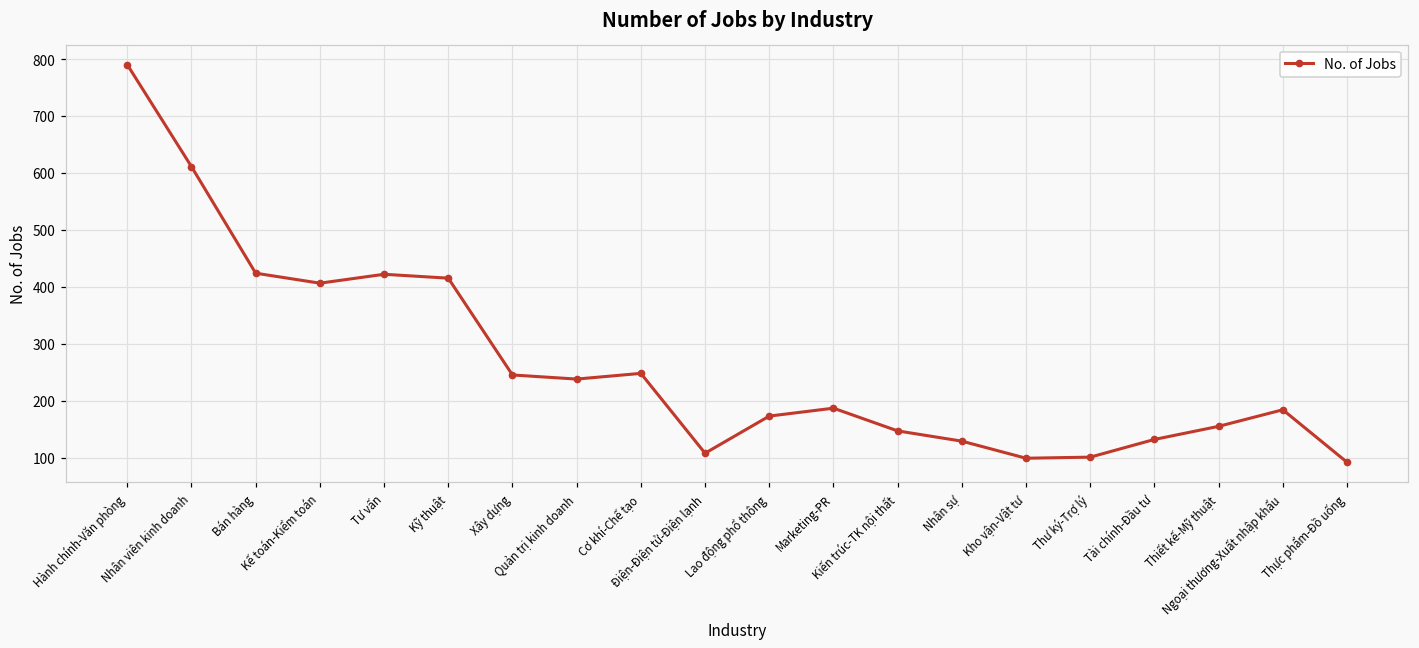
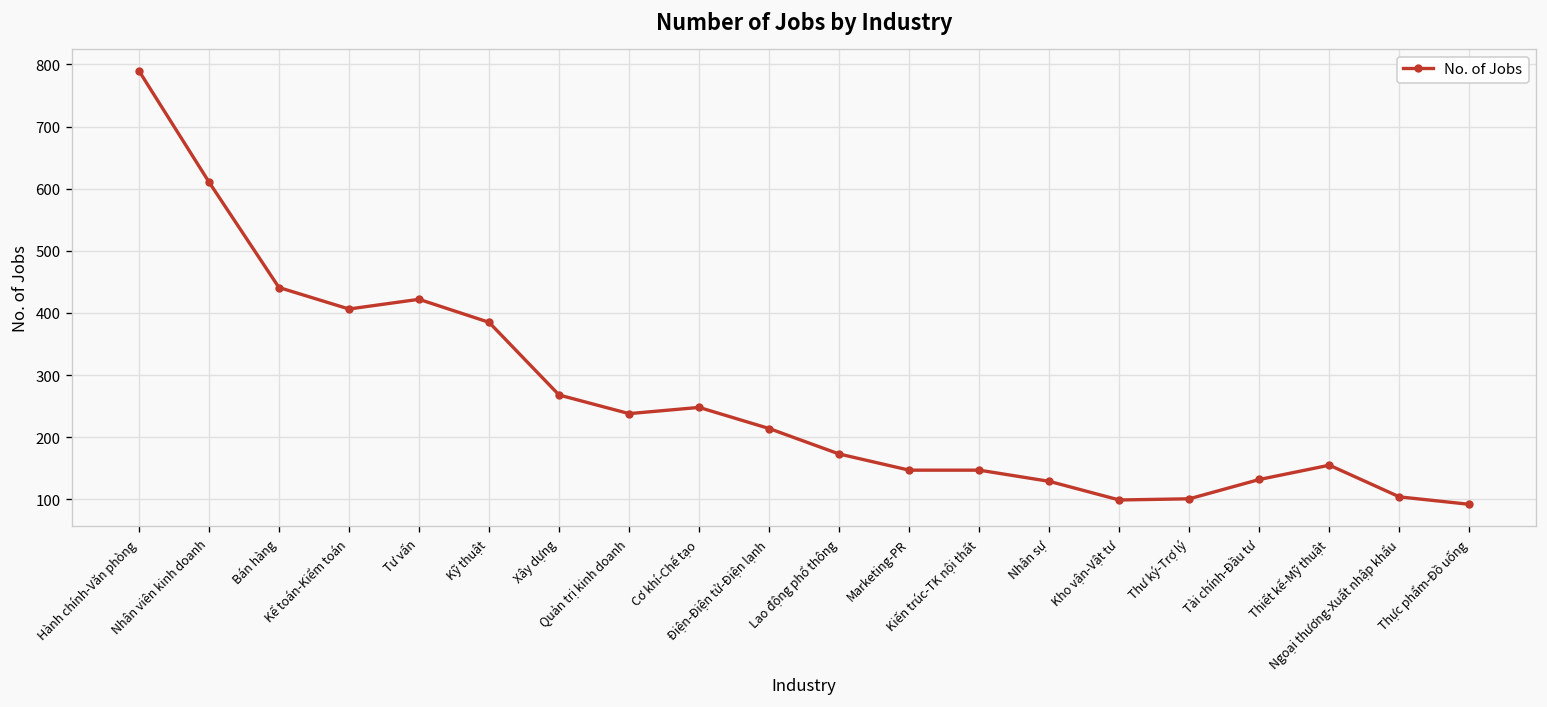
  {
    "Hành chính-Văn phòng": 790,
    "Nhân viên kinh doanh": 610,
-   "Bán hàng": 420,
+   "Bán hàng": 440,
    "Kế toán-Kiểm toán": 410,
    "Tư vấn": 420,
-   "Kỹ thuật": 420,
-   "Xây dựng": 250,
+   "Kỹ thuật": 390,
+   "Xây dựng": 270,
    "Quản trị kinh doanh": 240,
    "Cơ khí-Chế tạo": 250,
-   "Điện-Điện tử-Điện lạnh": 110,
+   "Điện-Điện tử-Điện lạnh": 210,
    "Lao động phổ thông": 170,
-   "Marketing-PR": 190,
+   "Marketing-PR": 150,
    "Kiến trúc-TK nội thất": 150,
    "Nhân sự": 130,
    "Kho vận-Vật tư": 100,
    "Thư ký-Trợ lý": 100,
    "Tài chính-Đầu tư": 130,
    "Thiết kế-Mỹ thuật": 160,
-   "Ngoại thương-Xuất nhập khẩu": 180,
+   "Ngoại thương-Xuất nhập khẩu": 100,
    "Thực phẩm-Đồ uống": 90
  }
